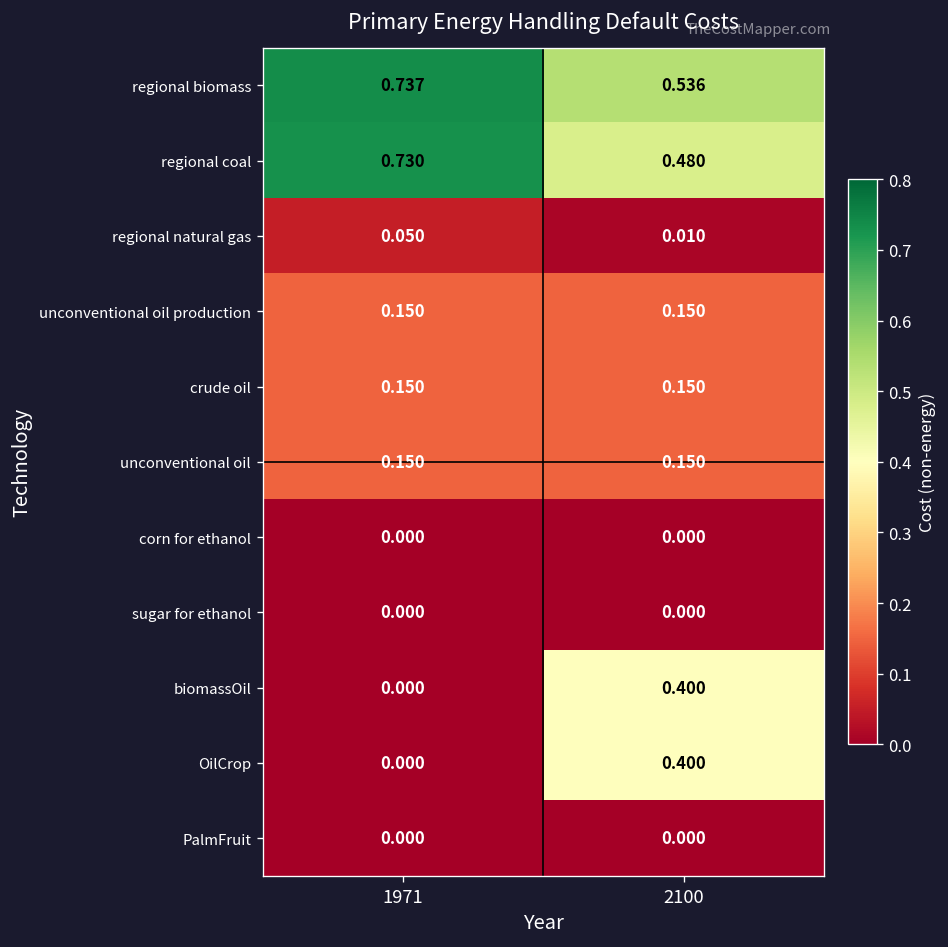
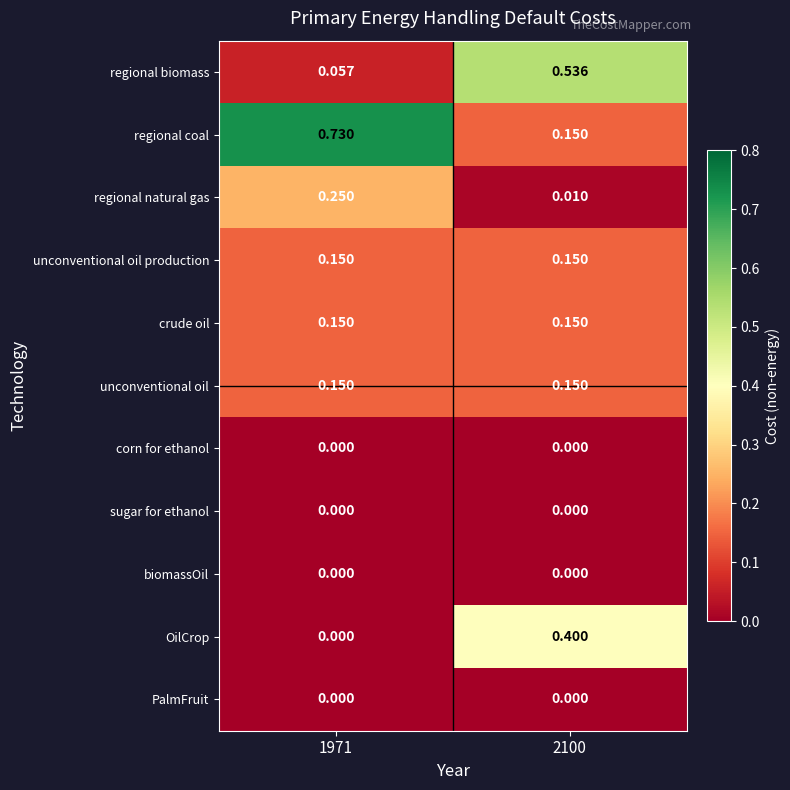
  {
    "regional biomass": {
-     "1971": 0.737,
+     "1971": 0.057,
      "2100": 0.536
    },
    "regional coal": {
      "1971": 0.730,
-     "2100": 0.480
+     "2100": 0.150
    },
    "regional natural gas": {
-     "1971": 0.050,
+     "1971": 0.250,
      "2100": 0.010
    },
    "unconventional oil production": {
      "1971": 0.150,
      "2100": 0.150
    },
    "crude oil": {
      "1971": 0.150,
      "2100": 0.150
    },
    "unconventional oil": {
      "1971": 0.150,
      "2100": 0.150
    },
    "corn for ethanol": {
      "1971": 0.000,
      "2100": 0.000
    },
    "sugar for ethanol": {
      "1971": 0.000,
      "2100": 0.000
    },
    "biomassOil": {
      "1971": 0.000,
-     "2100": 0.400
+     "2100": 0.000
    },
    "OilCrop": {
      "1971": 0.000,
      "2100": 0.400
    },
    "PalmFruit": {
      "1971": 0.000,
      "2100": 0.000
    }
  }
